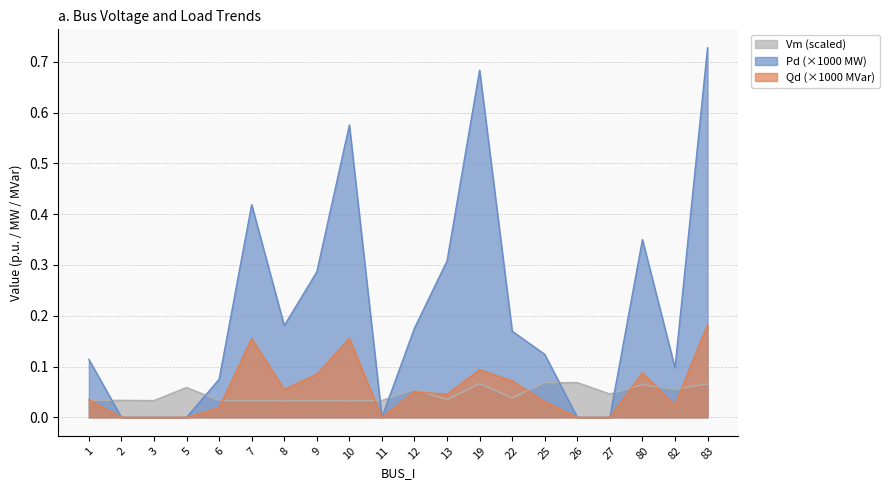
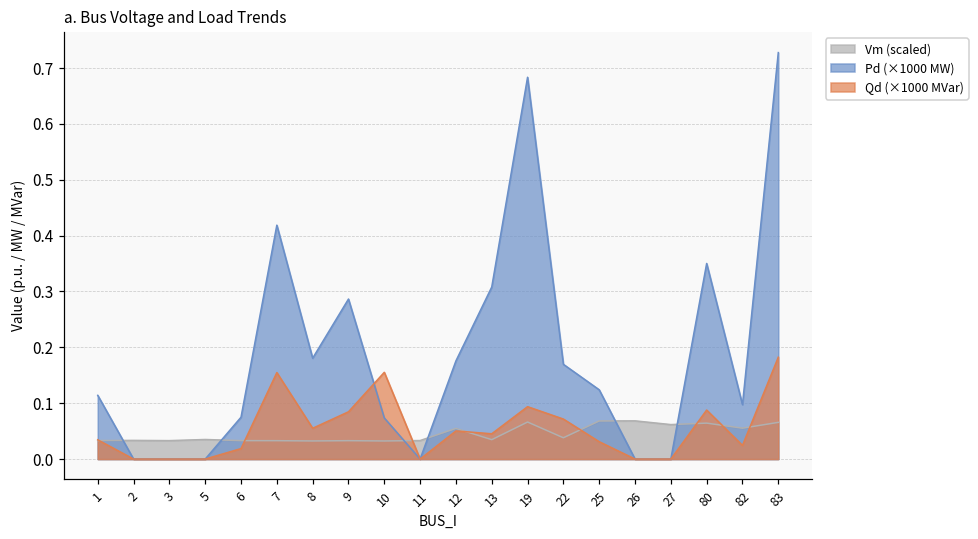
  {
    "Vm (scaled)": {
      "2": 0.03,
      "3": 0.03,
-     "5": 0.06,
+     "5": 0.04,
      "6": 0.03,
      "7": 0.03,
      "8": 0.03,
      "9": 0.03,
      "10": 0.03,
      "11": 0.03,
      "13": 0.03,
      "19": 0.07,
      "22": 0.04,
      "25": 0.07,
      "26": 0.07,
-     "27": 0.05,
+     "27": 0.06,
      "80": 0.06,
      "82": 0.06,
      "83": 0.07
    },
    "Pd (×1000 MW)": {
      "1": 0.11,
      "6": 0.07,
      "7": 0.42,
      "8": 0.18,
      "9": 0.29,
-     "10": 0.58,
+     "10": 0.07,
      "12": 0.18,
      "13": 0.31,
      "19": 0.68,
      "22": 0.17,
      "25": 0.12,
      "80": 0.35,
      "82": 0.10,
      "83": 0.73
    },
    "Qd (×1000 MVar)": {
      "6": 0.02,
      "7": 0.15,
      "8": 0.06,
      "9": 0.08,
      "10": 0.16,
      "13": 0.05,
      "19": 0.09,
      "22": 0.07,
      "25": 0.03,
      "80": 0.09,
      "82": 0.02,
      "83": 0.18
    }
  }
